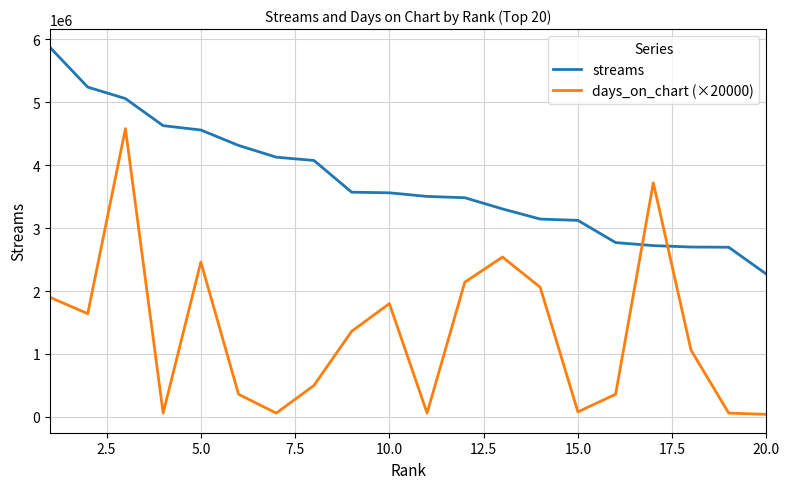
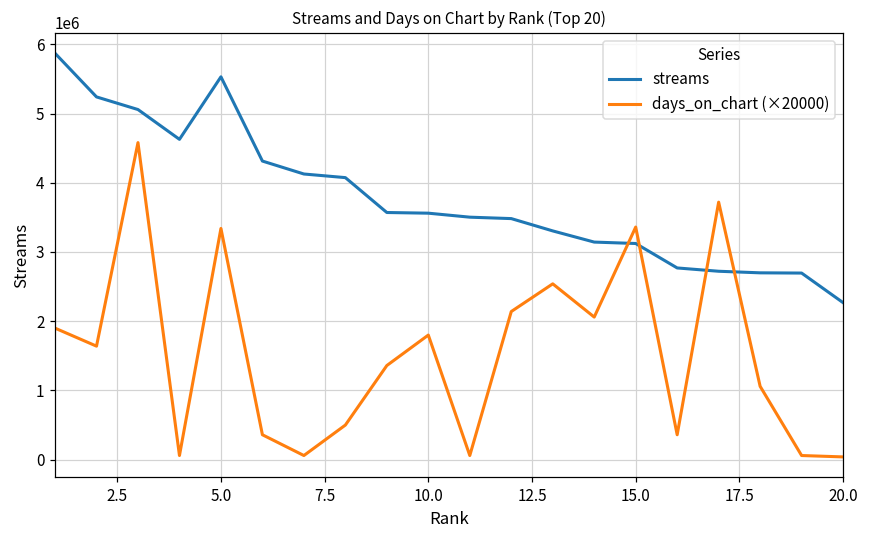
  {
    "streams": {
-     "5.0": 4600000,
+     "5.0": 5500000,
      "10.0": 3600000,
      "15.0": 3100000,
      "20.0": 2300000
    },
    "days_on_chart (×20000)": {
-     "5.0": 2500000,
+     "5.0": 3300000,
      "10.0": 1800000,
-     "15.0": 100000,
+     "15.0": 3400000,
      "20.0": 0
    }
  }
